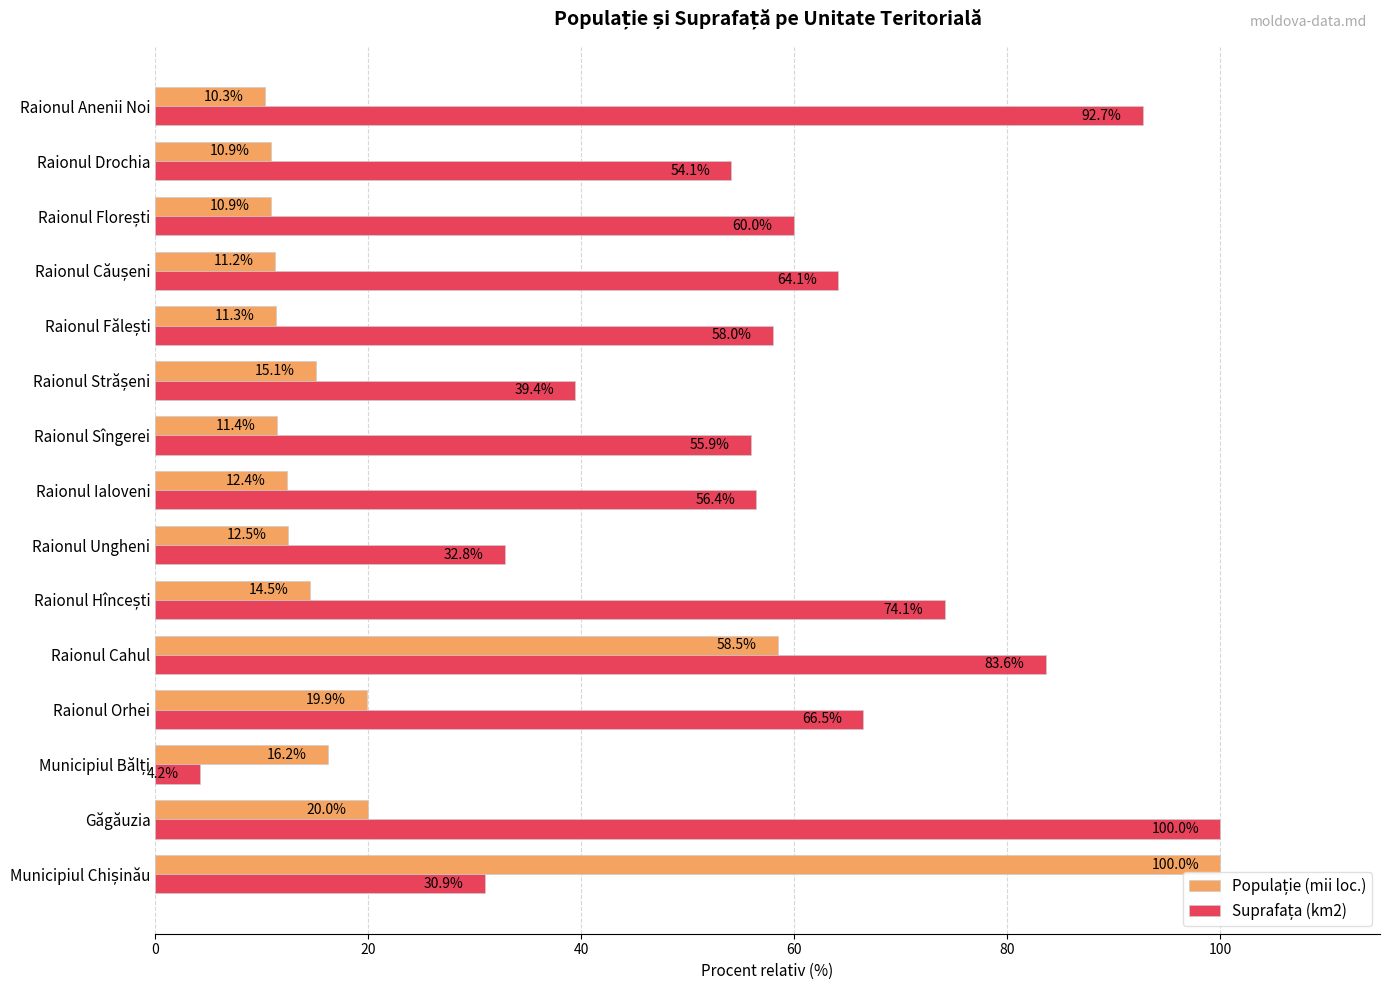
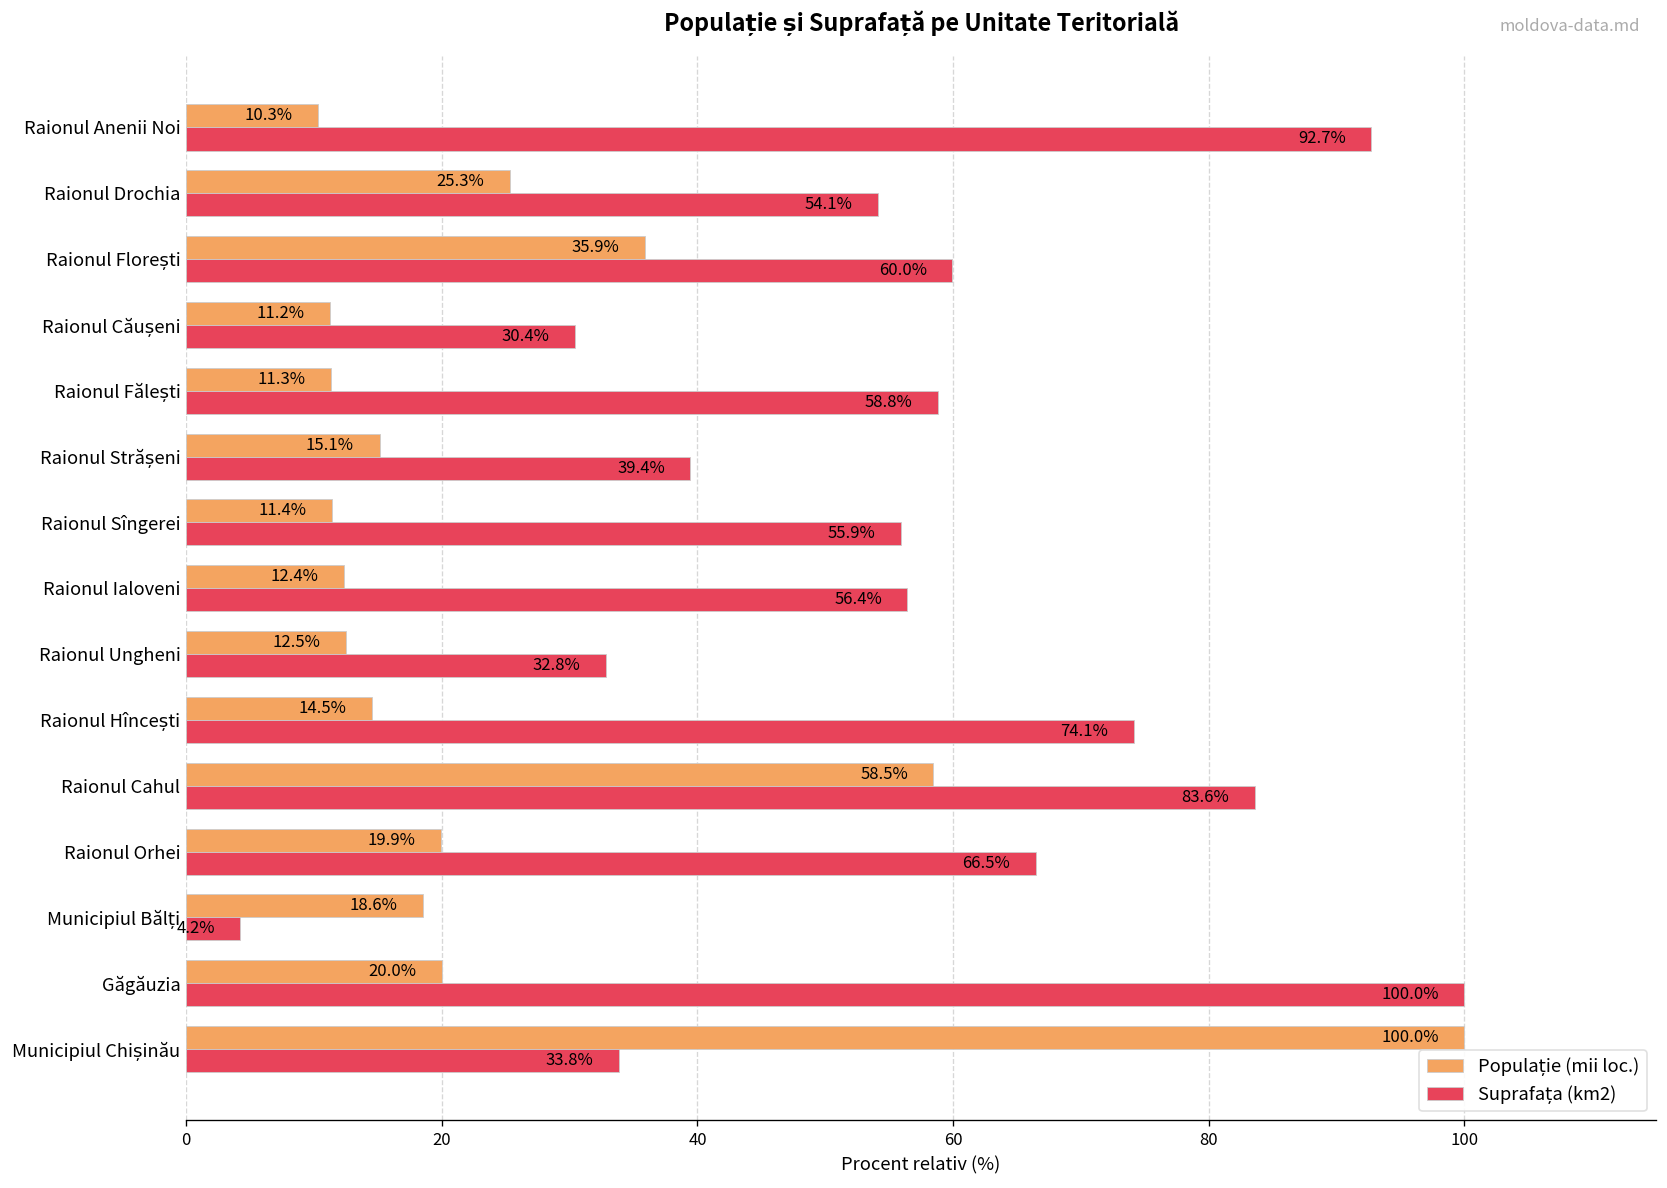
  {
    "Populație (mii loc.)": {
      "Raionul Anenii Noi": "10.3%",
-     "Raionul Drochia": "10.9%",
-     "Raionul Florești": "10.9%",
+     "Raionul Drochia": "25.3%",
+     "Raionul Florești": "35.9%",
      "Raionul Căușeni": "11.2%",
      "Raionul Fălești": "11.3%",
      "Raionul Strășeni": "15.1%",
      "Raionul Sîngerei": "11.4%",
      "Raionul Ialoveni": "12.4%",
      "Raionul Ungheni": "12.5%",
      "Raionul Hîncești": "14.5%",
      "Raionul Cahul": "58.5%",
      "Raionul Orhei": "19.9%",
-     "Municipiul Bălți": "16.2%",
+     "Municipiul Bălți": "18.6%",
      "Găgăuzia": "20.0%",
      "Municipiul Chișinău": "100.0%"
    },
    "Suprafața (km2)": {
      "Raionul Anenii Noi": "92.7%",
      "Raionul Drochia": "54.1%",
      "Raionul Florești": "60.0%",
-     "Raionul Căușeni": "64.1%",
-     "Raionul Fălești": "58.0%",
+     "Raionul Căușeni": "30.4%",
+     "Raionul Fălești": "58.8%",
      "Raionul Strășeni": "39.4%",
      "Raionul Sîngerei": "55.9%",
      "Raionul Ialoveni": "56.4%",
      "Raionul Ungheni": "32.8%",
      "Raionul Hîncești": "74.1%",
      "Raionul Cahul": "83.6%",
      "Raionul Orhei": "66.5%",
      "Municipiul Bălți": "4.2%",
      "Găgăuzia": "100.0%",
-     "Municipiul Chișinău": "30.9%"
+     "Municipiul Chișinău": "33.8%"
    }
  }
